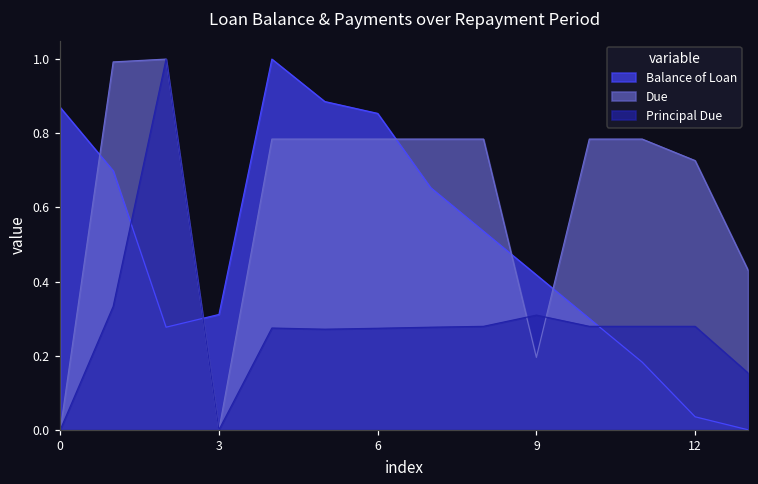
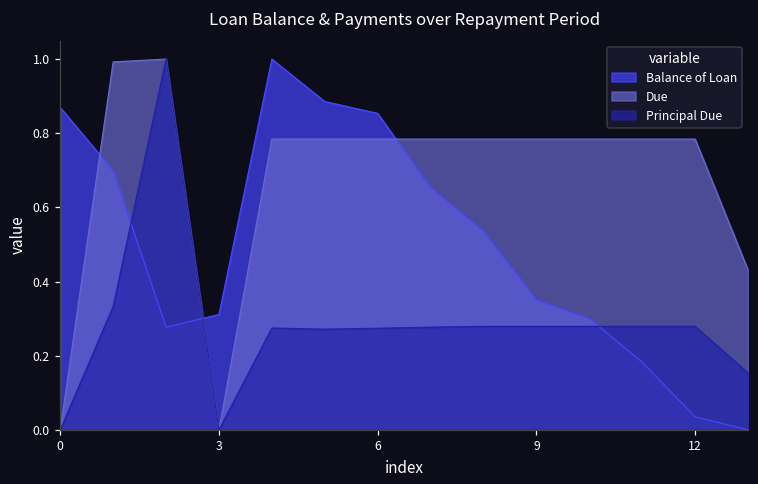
  {
    "Balance of Loan": {
      "0": 0.87,
      "3": 0.31,
      "6": 0.85,
-     "9": 0.42,
+     "9": 0.35,
      "12": 0.04
    },
    "Due": {
      "6": 0.78,
-     "9": 0.20,
-     "12": 0.73
+     "9": 0.78,
+     "12": 0.78
    },
    "Principal Due": {
      "6": 0.27,
-     "9": 0.31,
+     "9": 0.28,
      "12": 0.28
    }
  }
